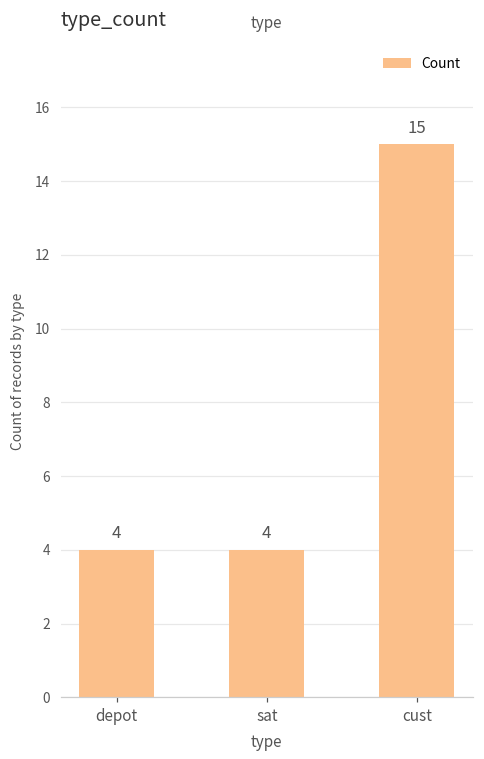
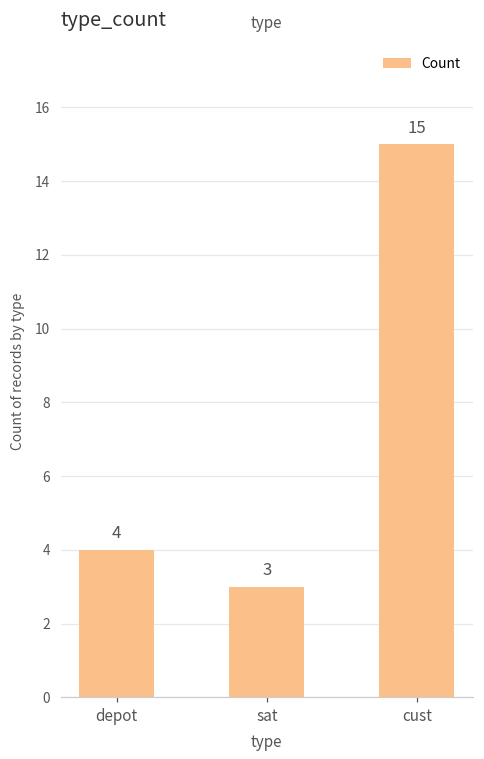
  {
    "depot": 4,
-   "sat": 4,
+   "sat": 3,
    "cust": 15
  }
